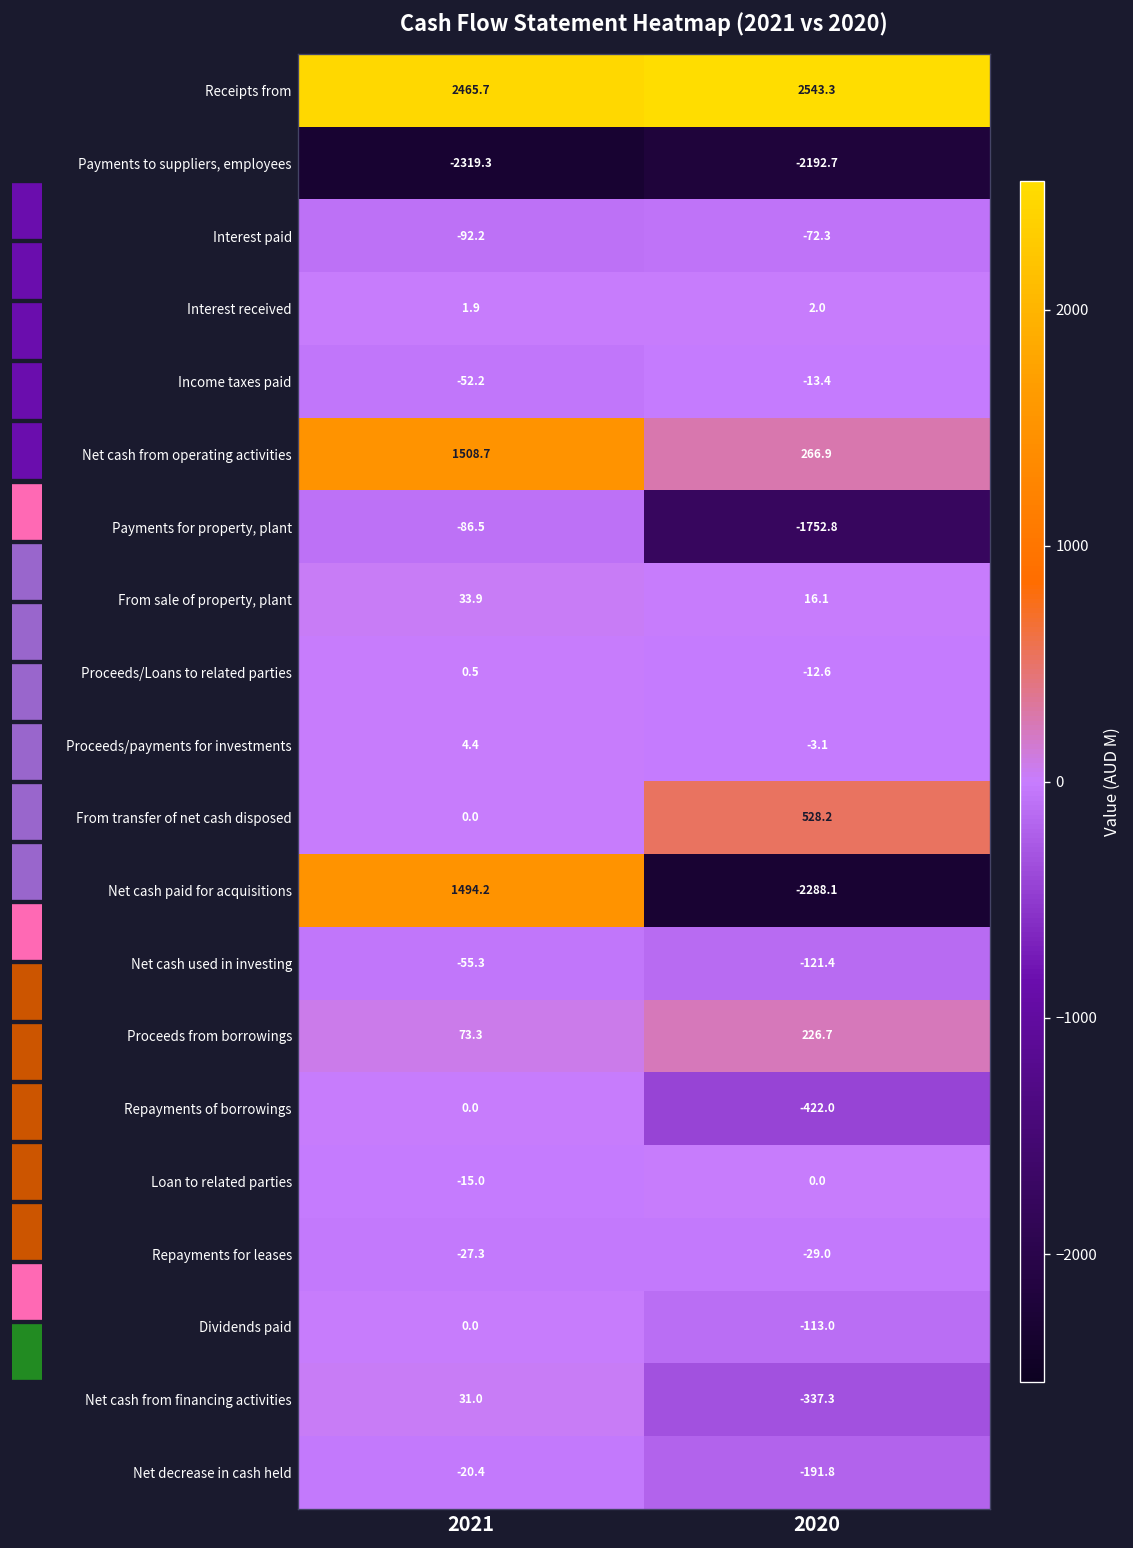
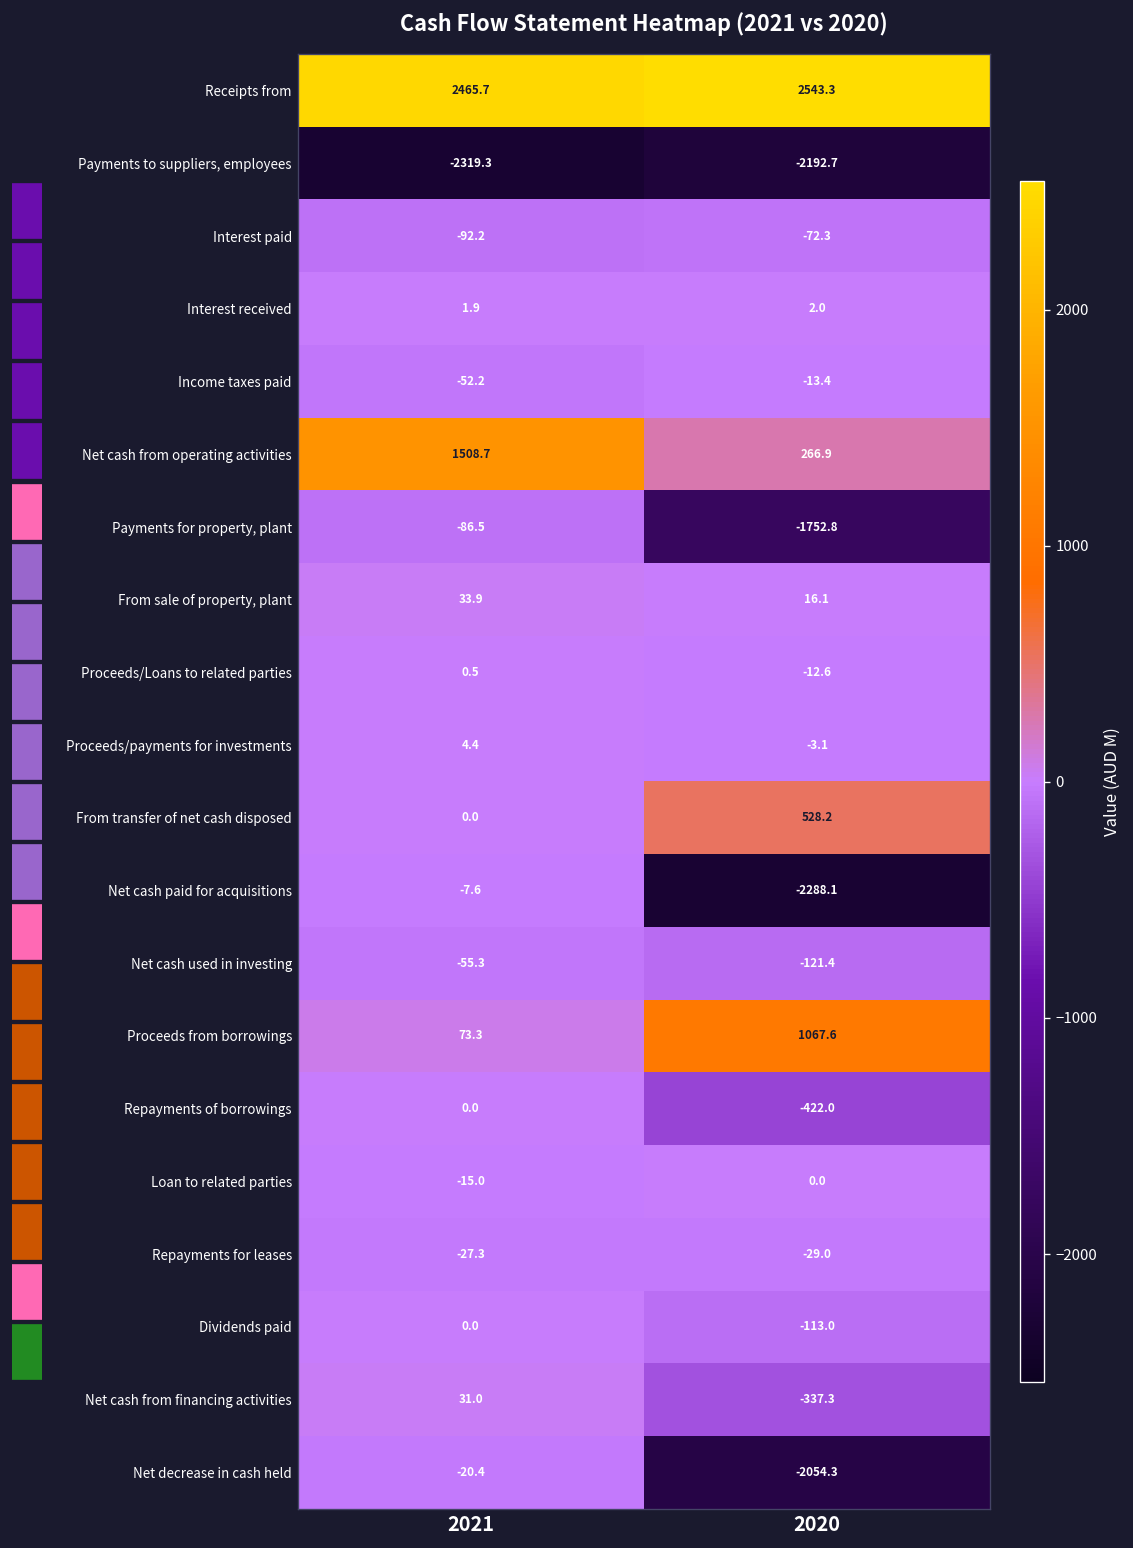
  {
    "Receipts from": {
      "2021": 2465.7,
      "2020": 2543.3
    },
    "Payments to suppliers, employees": {
      "2021": -2319.3,
      "2020": -2192.7
    },
    "Interest paid": {
      "2021": -92.2,
      "2020": -72.3
    },
    "Interest received": {
      "2021": 1.9,
      "2020": 2.0
    },
    "Income taxes paid": {
      "2021": -52.2,
      "2020": -13.4
    },
    "Net cash from operating activities": {
      "2021": 1508.7,
      "2020": 266.9
    },
    "Payments for property, plant": {
      "2021": -86.5,
      "2020": -1752.8
    },
    "From sale of property, plant": {
      "2021": 33.9,
      "2020": 16.1
    },
    "Proceeds/Loans to related parties": {
      "2021": 0.5,
      "2020": -12.6
    },
    "Proceeds/payments for investments": {
      "2021": 4.4,
      "2020": -3.1
    },
    "From transfer of net cash disposed": {
      "2021": 0.0,
      "2020": 528.2
    },
    "Net cash paid for acquisitions": {
-     "2021": 1494.2,
+     "2021": -7.6,
      "2020": -2288.1
    },
    "Net cash used in investing": {
      "2021": -55.3,
      "2020": -121.4
    },
    "Proceeds from borrowings": {
      "2021": 73.3,
-     "2020": 226.7
+     "2020": 1067.6
    },
    "Repayments of borrowings": {
      "2021": 0.0,
      "2020": -422.0
    },
    "Loan to related parties": {
      "2021": -15.0,
      "2020": 0.0
    },
    "Repayments for leases": {
      "2021": -27.3,
      "2020": -29.0
    },
    "Dividends paid": {
      "2021": 0.0,
      "2020": -113.0
    },
    "Net cash from financing activities": {
      "2021": 31.0,
      "2020": -337.3
    },
    "Net decrease in cash held": {
      "2021": -20.4,
-     "2020": -191.8
+     "2020": -2054.3
    }
  }
